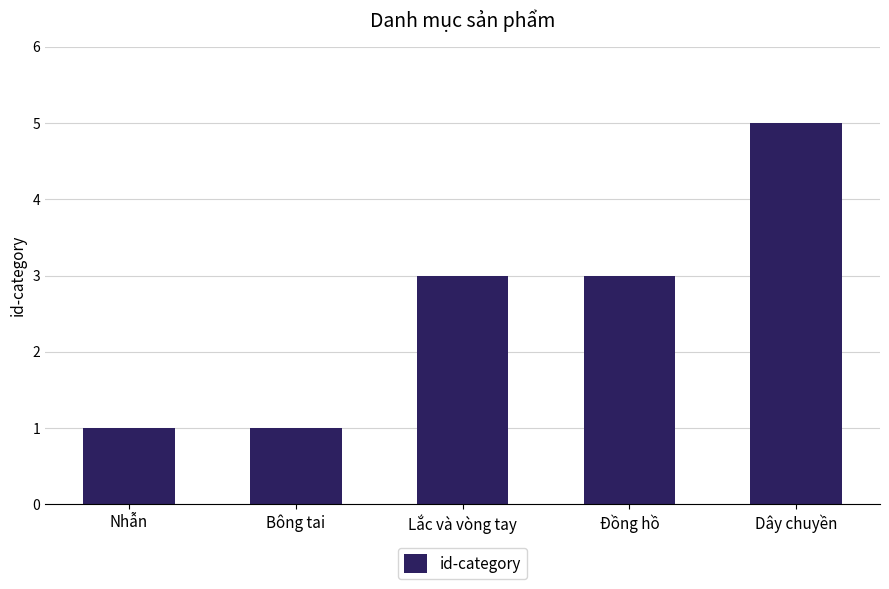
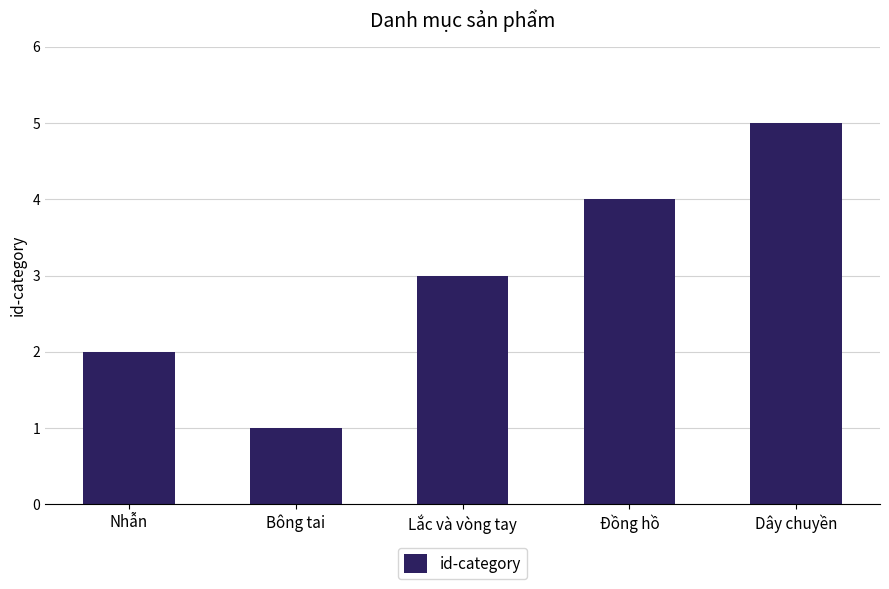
  {
-   "Nhẫn": 1,
+   "Nhẫn": 2,
    "Bông tai": 1,
    "Lắc và vòng tay": 3,
-   "Đồng hồ": 3,
+   "Đồng hồ": 4,
    "Dây chuyền": 5
  }
